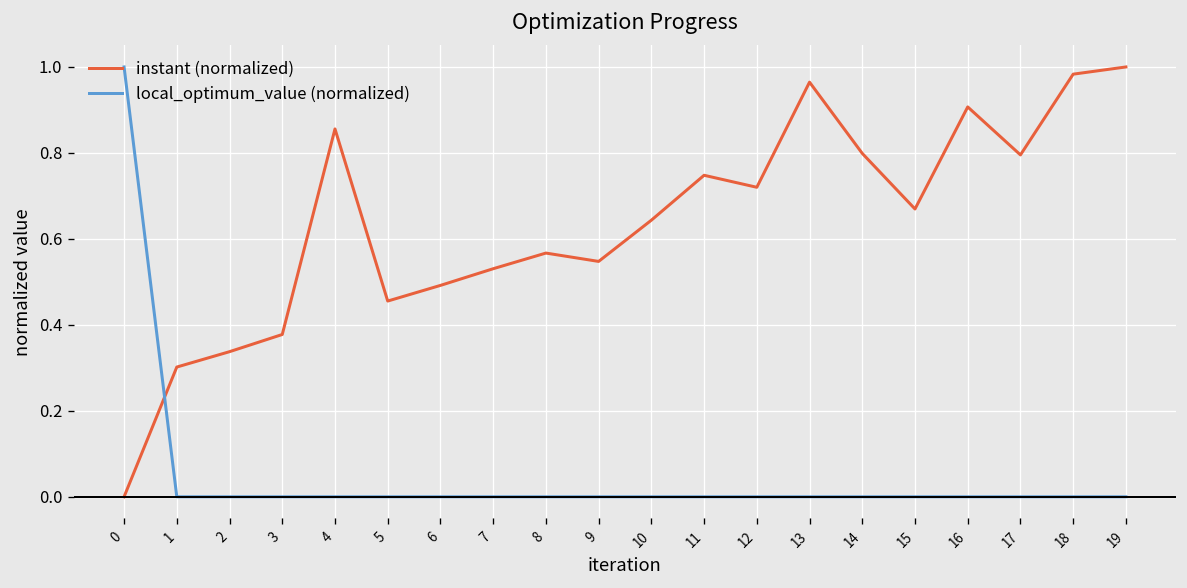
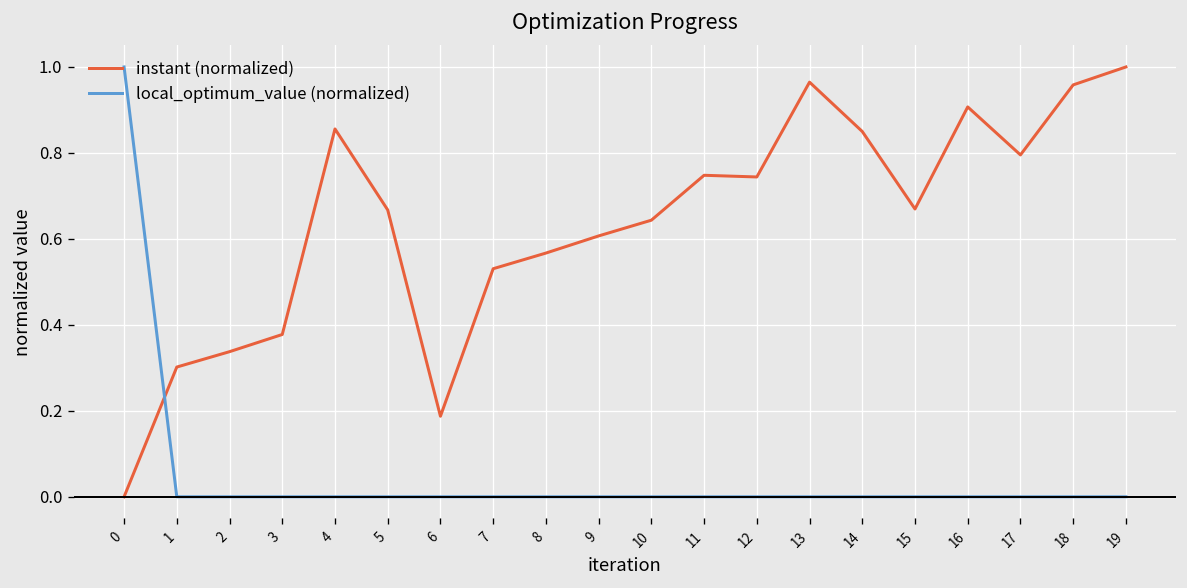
  {
    "instant (normalized)": {
      "0": 0.00,
      "1": 0.30,
      "2": 0.34,
      "3": 0.38,
      "4": 0.86,
-     "5": 0.46,
-     "6": 0.49,
+     "5": 0.67,
+     "6": 0.19,
      "7": 0.53,
      "8": 0.57,
-     "9": 0.55,
+     "9": 0.61,
      "10": 0.64,
      "11": 0.75,
-     "12": 0.72,
+     "12": 0.74,
      "13": 0.96,
-     "14": 0.80,
+     "14": 0.85,
      "15": 0.67,
      "16": 0.91,
      "17": 0.80,
-     "18": 0.98,
+     "18": 0.96,
      "19": 1.00
    },
    "local_optimum_value (normalized)": {
      "0": 1.00,
      "1": 0.00,
      "2": 0.00,
      "3": 0.00,
      "4": 0.00,
      "5": 0.00,
      "6": 0.00,
      "7": 0.00,
      "8": 0.00,
      "9": 0.00,
      "10": 0.00,
      "11": 0.00,
      "12": 0.00,
      "13": 0.00,
      "14": 0.00,
      "15": 0.00,
      "16": 0.00,
      "17": 0.00,
      "18": 0.00,
      "19": 0.00
    }
  }
